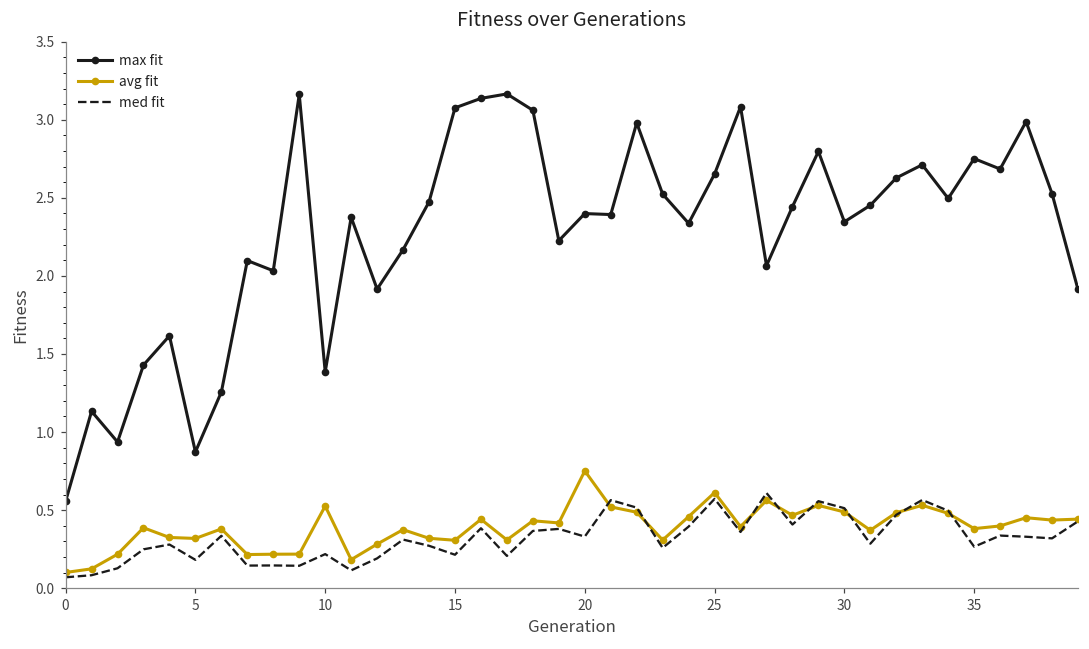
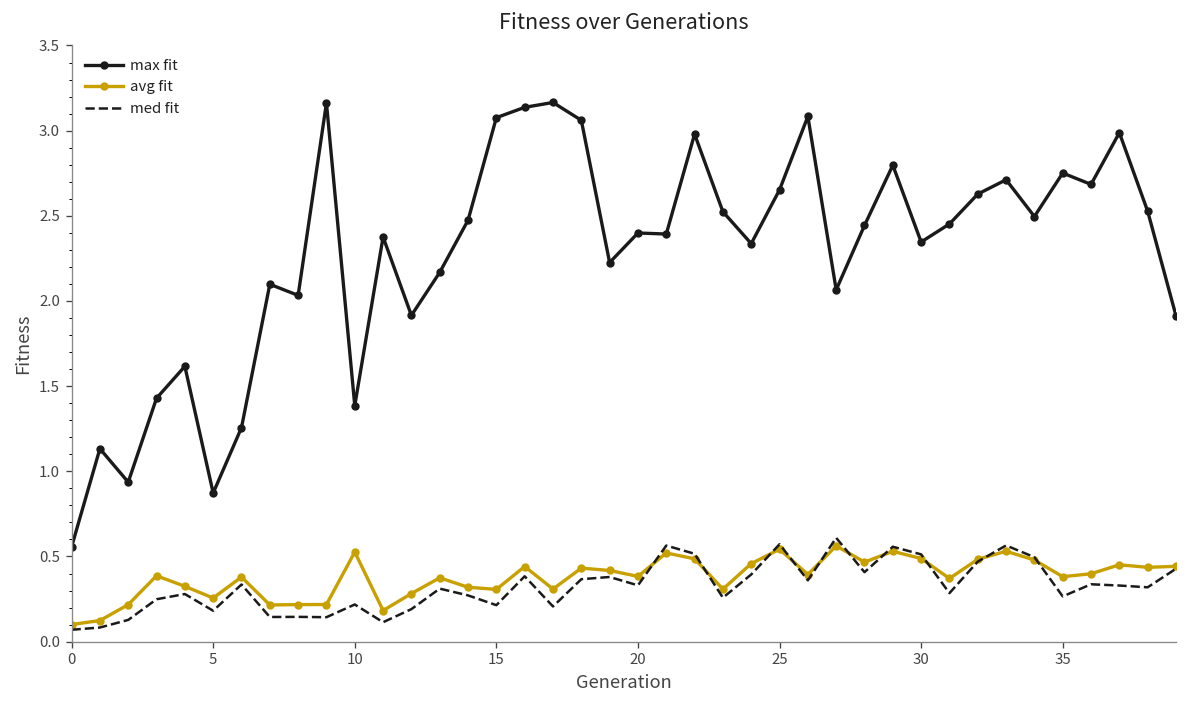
  {
    "avg fit": {
      "0": 0.10,
-     "5": 0.32,
+     "5": 0.26,
      "10": 0.53,
      "15": 0.31,
-     "20": 0.75,
-     "25": 0.61,
+     "20": 0.38,
+     "25": 0.54,
      "30": 0.49,
      "35": 0.38
    }
  }
